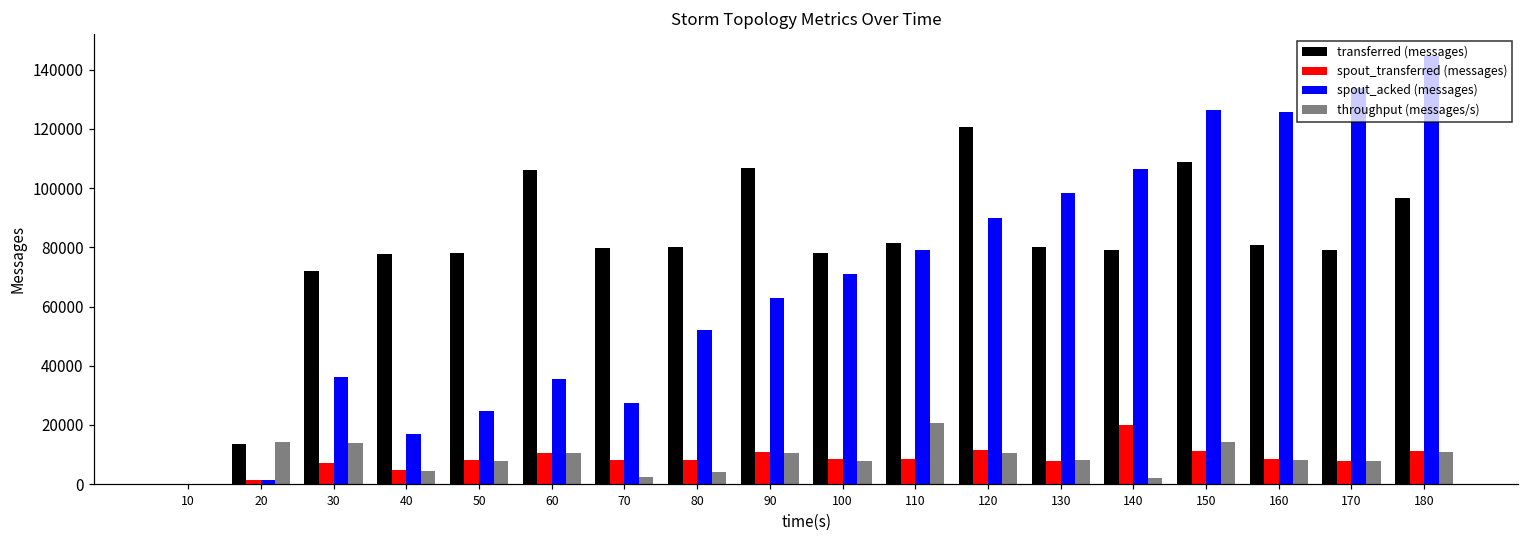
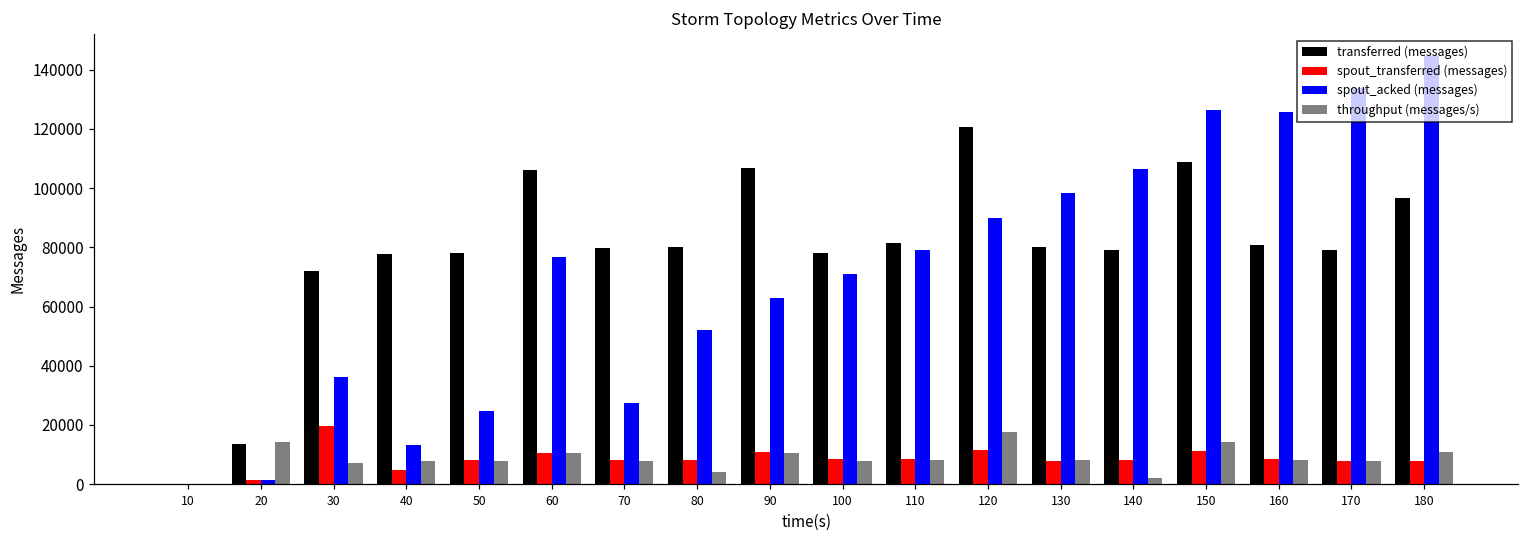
  {
    "transferred (messages)": {
      "10": 0,
      "20": 14000,
      "30": 72000,
      "40": 78000,
      "50": 78000,
      "60": 106000,
      "70": 80000,
      "80": 80000,
      "90": 107000,
      "100": 78000,
      "110": 82000,
      "120": 121000,
      "130": 80000,
      "140": 79000,
      "150": 109000,
      "160": 81000,
      "170": 79000,
      "180": 97000
    },
    "spout_transferred (messages)": {
      "10": 0,
      "20": 1000,
-     "30": 7000,
+     "30": 20000,
      "40": 5000,
      "50": 8000,
      "60": 11000,
      "70": 8000,
      "80": 8000,
      "90": 11000,
      "100": 8000,
      "110": 9000,
      "120": 11000,
      "130": 8000,
-     "140": 20000,
+     "140": 8000,
      "150": 11000,
      "160": 8000,
      "170": 8000,
-     "180": 11000
+     "180": 8000
    },
    "spout_acked (messages)": {
      "10": 0,
      "20": 1000,
      "30": 36000,
-     "40": 17000,
+     "40": 13000,
      "50": 25000,
-     "60": 36000,
+     "60": 77000,
      "70": 28000,
      "80": 52000,
      "90": 63000,
      "100": 71000,
      "110": 79000,
      "120": 90000,
      "130": 98000,
      "140": 106000,
      "150": 126000,
      "160": 126000
    },
    "throughput (messages/s)": {
      "10": 0,
      "20": 14000,
-     "30": 14000,
-     "40": 5000,
+     "30": 7000,
+     "40": 8000,
      "50": 8000,
      "60": 11000,
-     "70": 2000,
+     "70": 8000,
      "80": 4000,
      "90": 11000,
      "100": 8000,
-     "110": 21000,
-     "120": 11000,
+     "110": 8000,
+     "120": 18000,
      "130": 8000,
      "140": 2000,
      "150": 14000,
      "160": 8000,
      "170": 8000,
      "180": 11000
    }
  }
